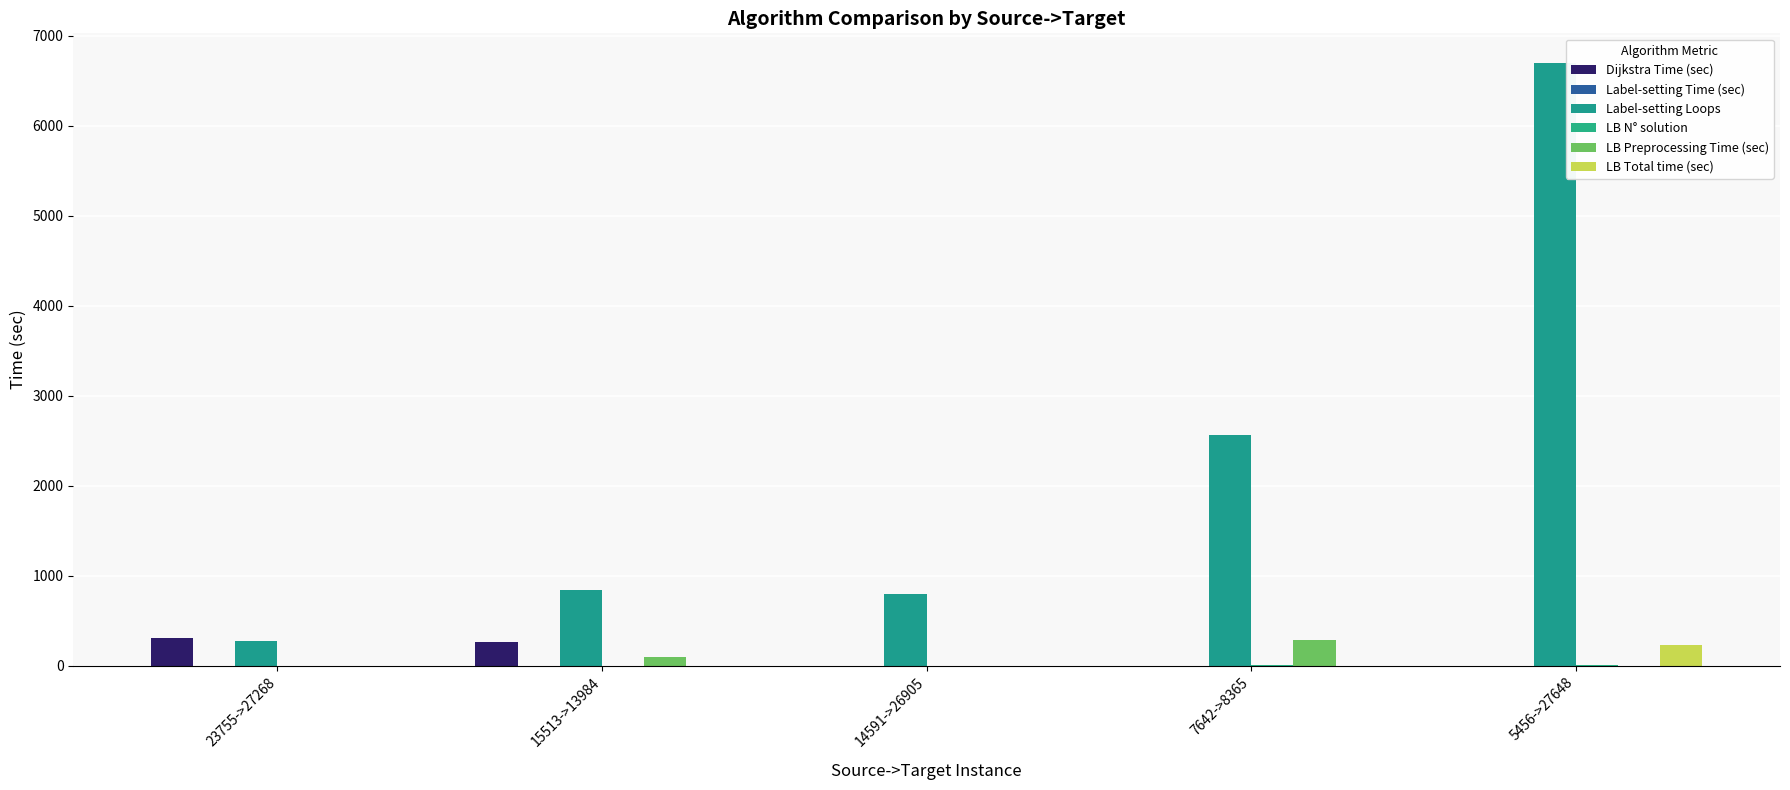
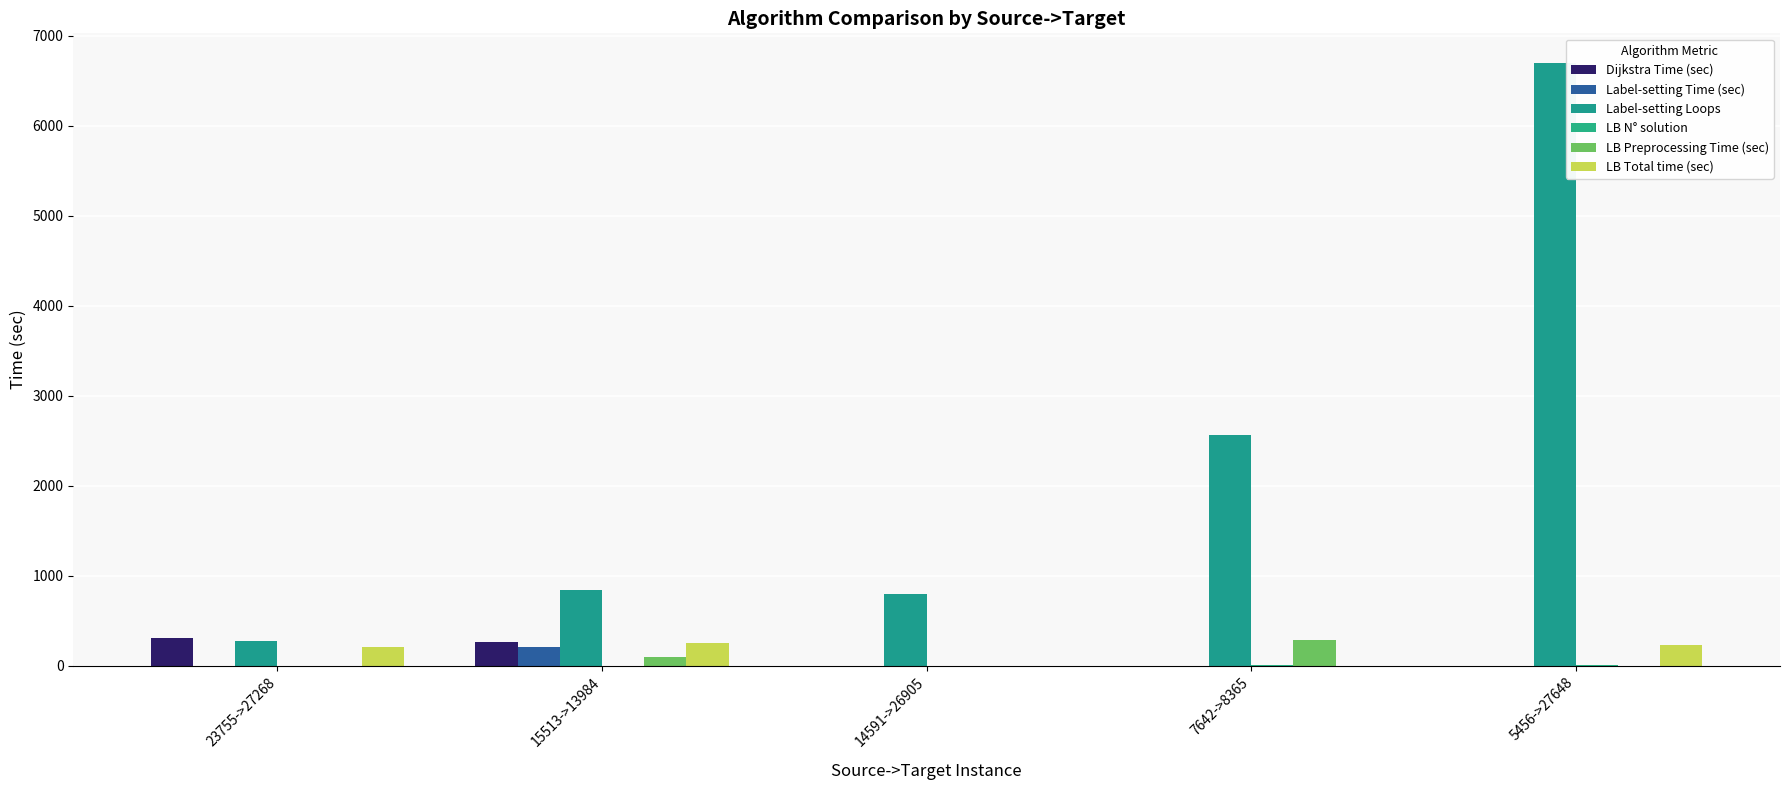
  {
    "Dijkstra Time (sec)": {
      "23755->27268": 300,
      "15513->13984": 300
    },
    "Label-setting Time (sec)": {
-     "15513->13984": 0
+     "15513->13984": 200
    },
    "LB Preprocessing Time (sec)": {
      "15513->13984": 100,
      "7642->8365": 300
    },
    "LB Total time (sec)": {
-     "23755->27268": 0,
-     "15513->13984": 0,
+     "23755->27268": 200,
+     "15513->13984": 300,
      "5456->27648": 200
    }
  }
